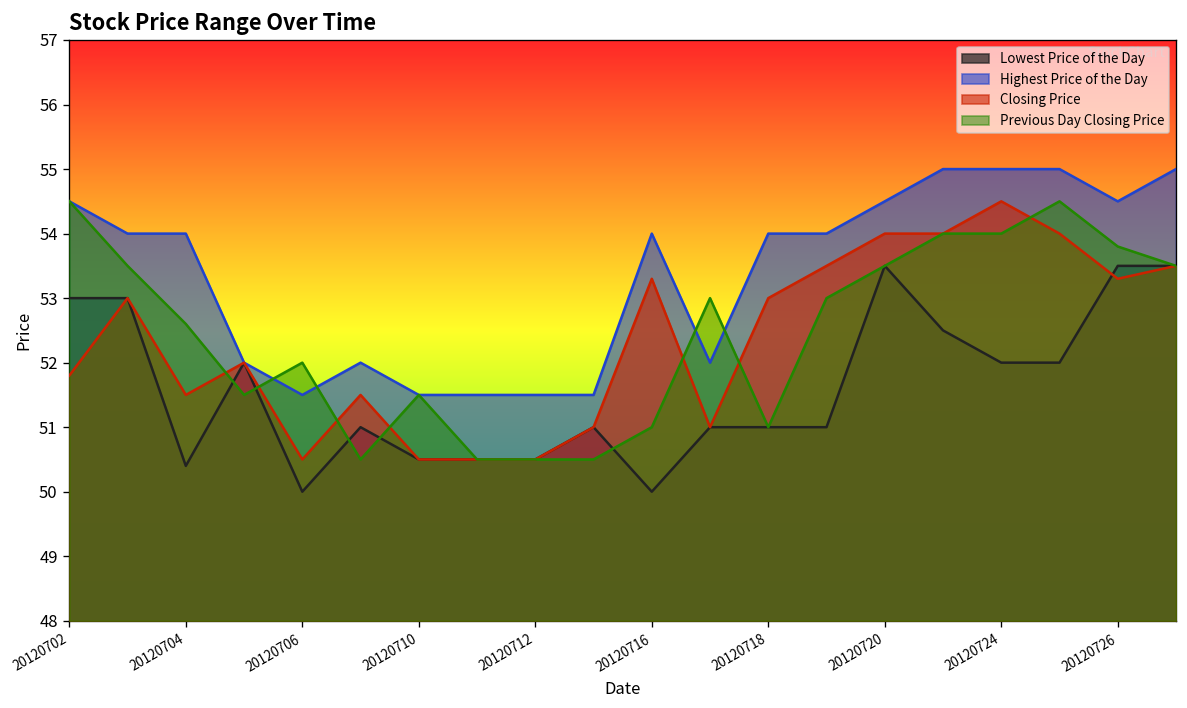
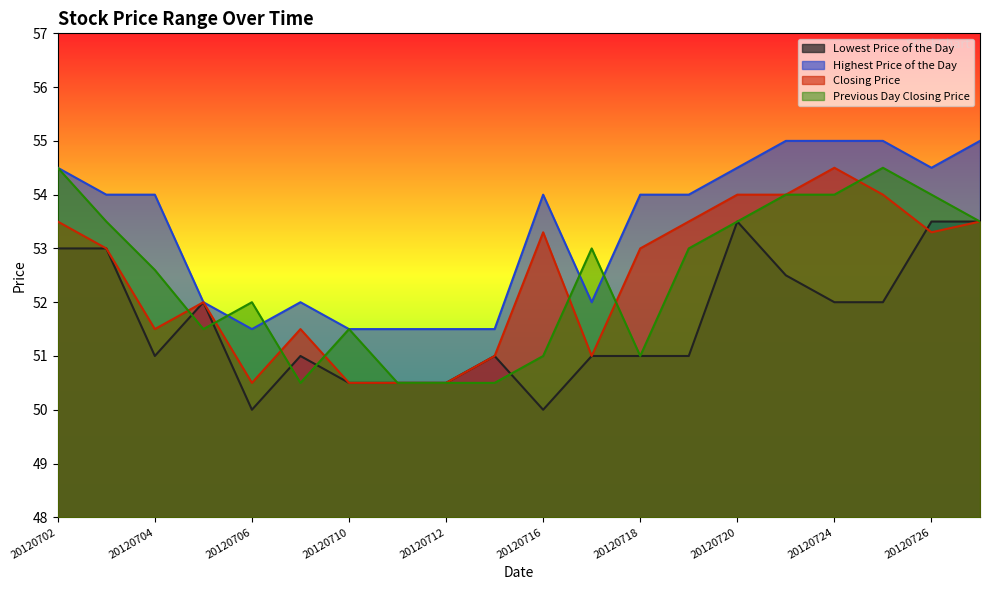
  {
    "Lowest Price of the Day": {
      "20120702": 53.0,
-     "20120704": 50.4,
+     "20120704": 51.0,
      "20120706": 50.0,
      "20120716": 50.0,
      "20120724": 52.0,
      "20120726": 53.5
    },
    "Highest Price of the Day": {
      "20120704": 54.0,
      "20120706": 51.5,
      "20120712": 51.5,
      "20120716": 54.0,
      "20120718": 54.0,
      "20120720": 54.5,
      "20120724": 55.0,
      "20120726": 54.5
    },
    "Closing Price": {
-     "20120702": 51.8,
+     "20120702": 53.5,
      "20120704": 51.5,
      "20120706": 50.5,
      "20120716": 53.3,
      "20120718": 53.0,
      "20120720": 54.0,
      "20120724": 54.5,
      "20120726": 53.3
    },
    "Previous Day Closing Price": {
      "20120704": 52.6,
      "20120706": 52.0,
      "20120716": 51.0,
      "20120724": 54.0,
-     "20120726": 53.8
+     "20120726": 54.0
    }
  }
